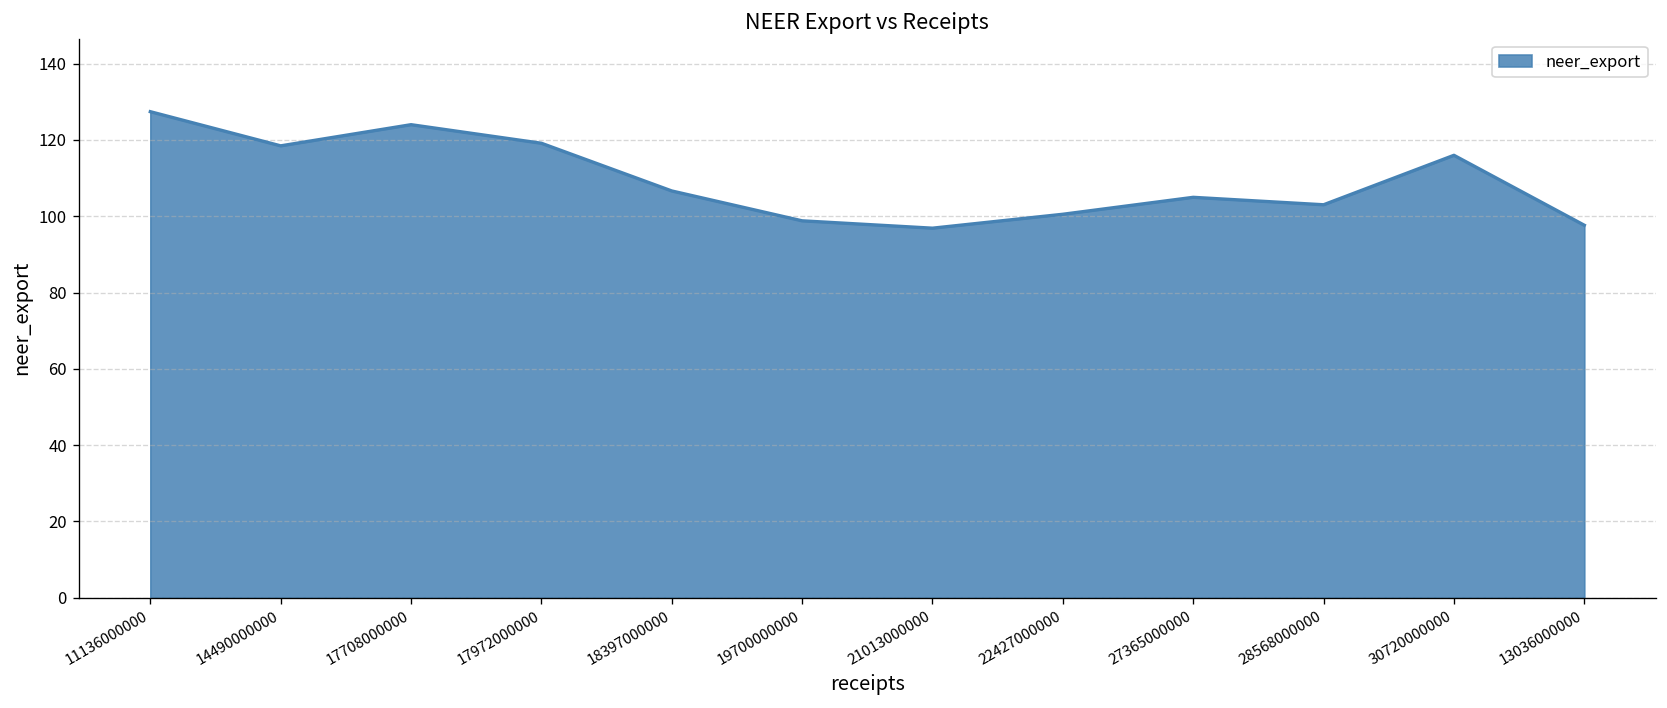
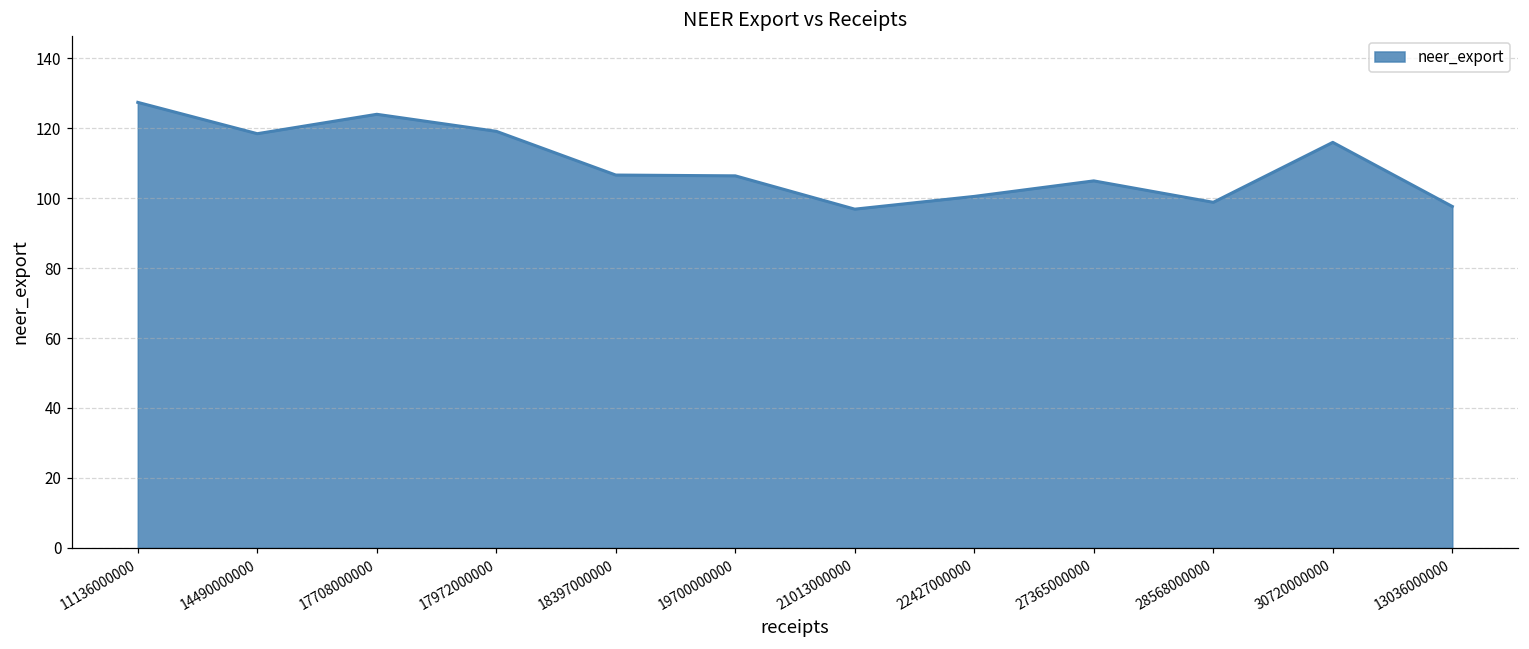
  {
    "11136000000": 127,
    "14490000000": 118,
    "17708000000": 124,
    "17972000000": 119,
    "18397000000": 107,
-   "19700000000": 99,
+   "19700000000": 106,
    "21013000000": 97,
    "22427000000": 101,
    "27365000000": 105,
-   "28568000000": 103,
+   "28568000000": 99,
    "30720000000": 116,
    "13036000000": 98
  }
